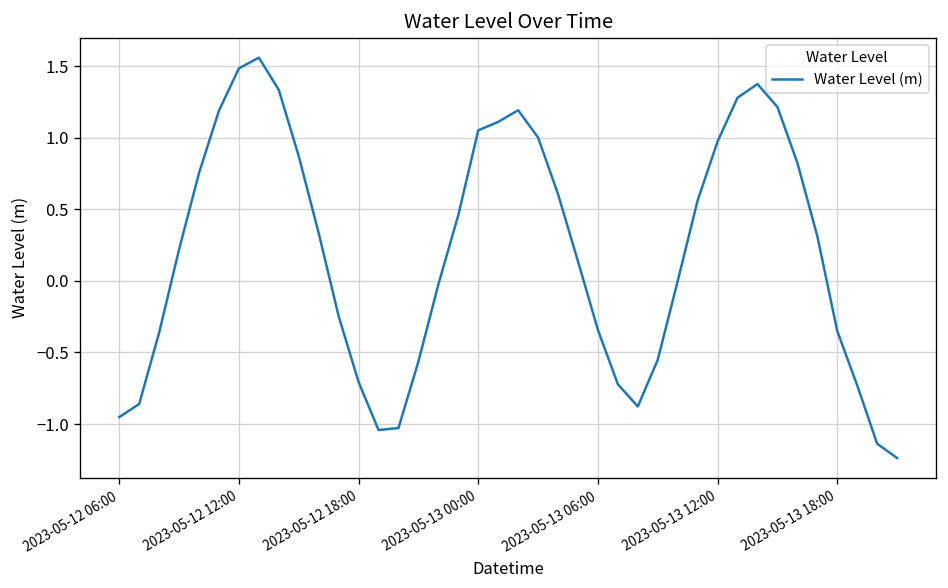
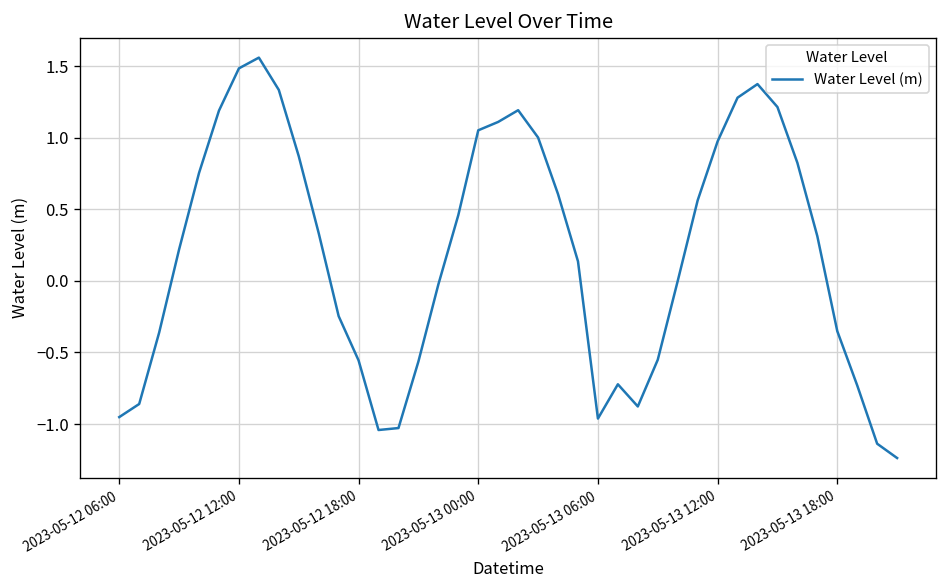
  {
    "2023-05-12 06:00": -0.95,
    "2023-05-12 12:00": 1.49,
-   "2023-05-12 18:00": -0.71,
+   "2023-05-12 18:00": -0.56,
    "2023-05-13 00:00": 1.05,
-   "2023-05-13 06:00": -0.34,
+   "2023-05-13 06:00": -0.96,
    "2023-05-13 12:00": 0.98,
    "2023-05-13 18:00": -0.35
  }
